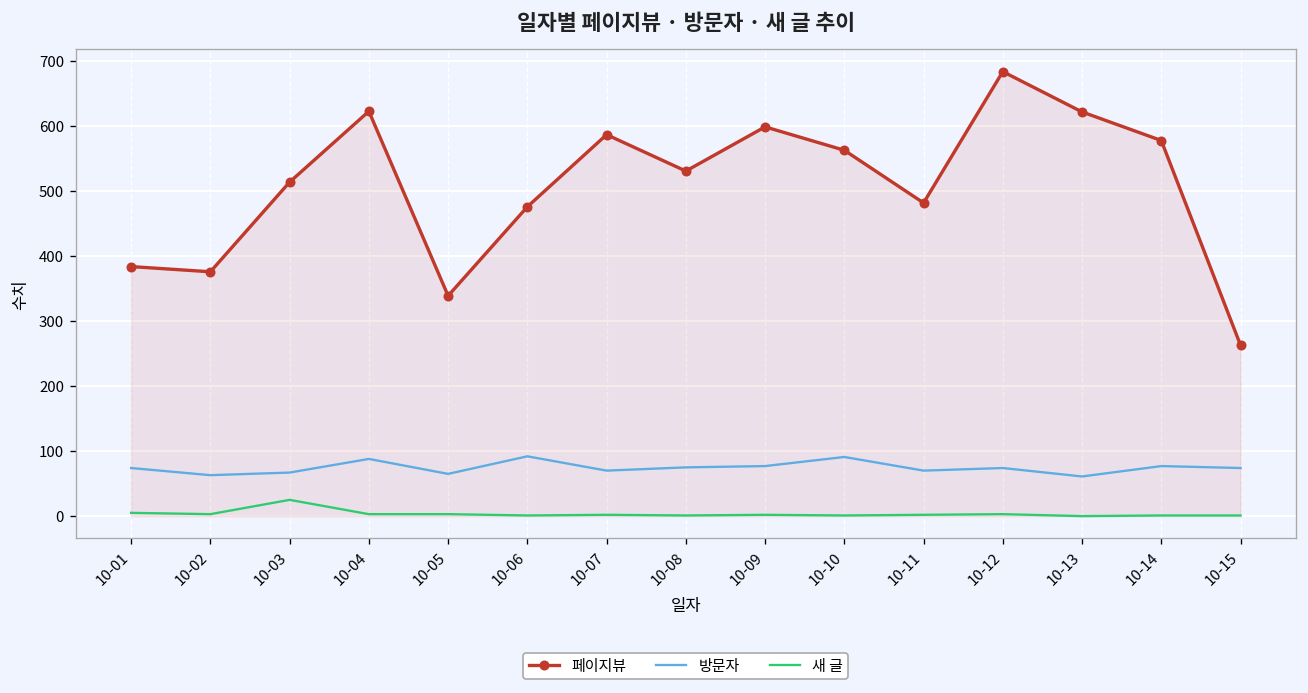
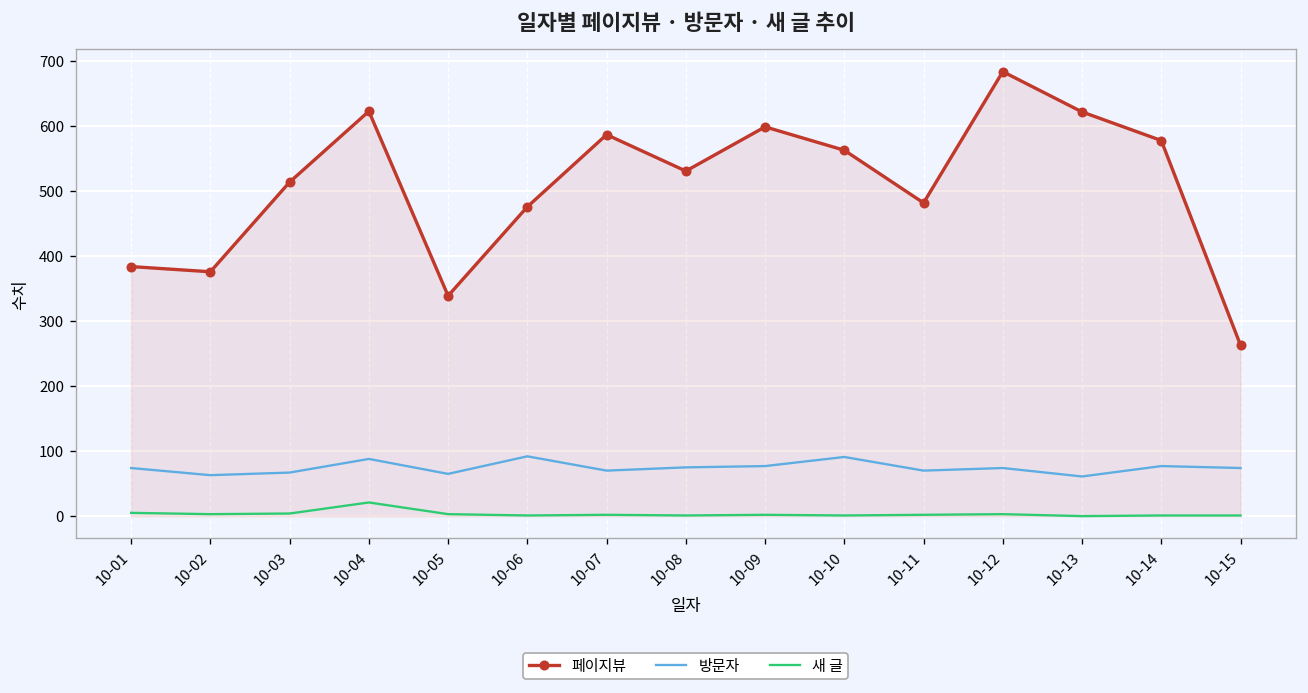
  {
    "페이지뷰": {
      "10-01": 380,
      "10-02": 380,
      "10-03": 510,
      "10-04": 620,
      "10-05": 340,
      "10-06": 480,
      "10-07": 590,
      "10-08": 530,
      "10-09": 600,
      "10-10": 560,
      "10-11": 480,
      "10-12": 680,
      "10-13": 620,
      "10-14": 580,
      "10-15": 260
    },
    "방문자": {
      "10-01": 70,
      "10-02": 60,
      "10-03": 70,
      "10-04": 90,
      "10-05": 70,
      "10-06": 90,
      "10-07": 70,
      "10-08": 80,
      "10-09": 80,
      "10-10": 90,
      "10-11": 70,
      "10-12": 70,
      "10-13": 60,
      "10-14": 80,
      "10-15": 70
    },
    "새 글": {
      "10-01": 10,
      "10-02": 0,
-     "10-03": 30,
-     "10-04": 0,
+     "10-03": 0,
+     "10-04": 20,
      "10-05": 0,
      "10-06": 0,
      "10-07": 0,
      "10-08": 0,
      "10-09": 0,
      "10-10": 0,
      "10-11": 0,
      "10-12": 0,
      "10-13": 0,
      "10-14": 0,
      "10-15": 0
    }
  }
